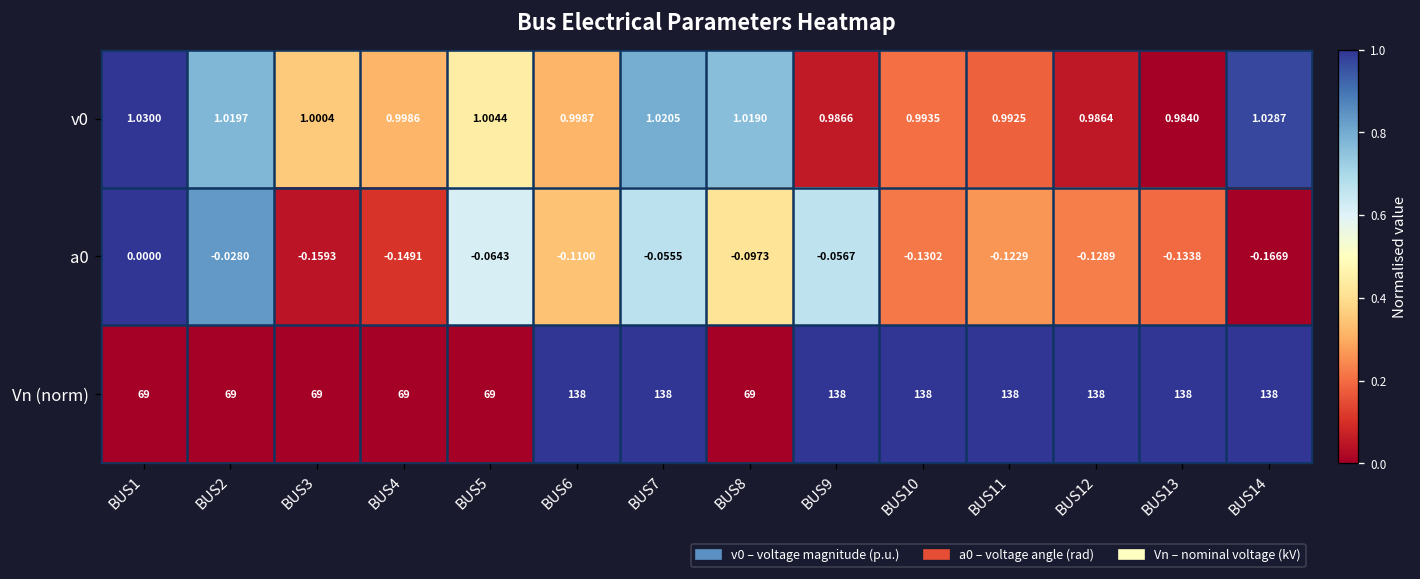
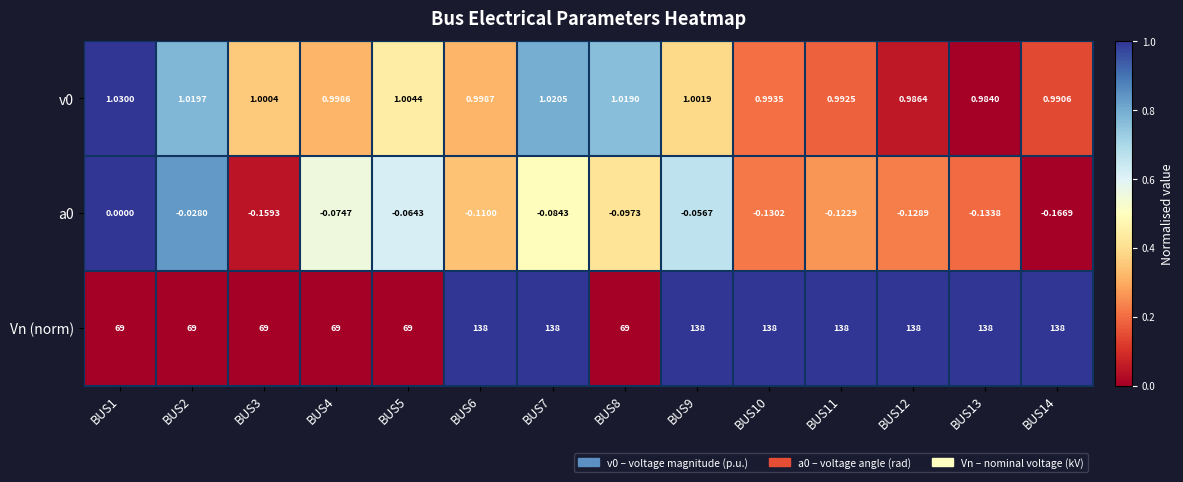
  {
    "v0": {
      "BUS1": 1.0300,
      "BUS2": 1.0197,
      "BUS3": 1.0004,
      "BUS4": 0.9986,
      "BUS5": 1.0044,
      "BUS6": 0.9987,
      "BUS7": 1.0205,
      "BUS8": 1.0190,
-     "BUS9": 0.9866,
+     "BUS9": 1.0019,
      "BUS10": 0.9935,
      "BUS11": 0.9925,
      "BUS12": 0.9864,
      "BUS13": 0.9840,
-     "BUS14": 1.0287
+     "BUS14": 0.9906
    },
    "a0": {
      "BUS1": 0.0000,
      "BUS2": -0.0280,
      "BUS3": -0.1593,
-     "BUS4": -0.1491,
+     "BUS4": -0.0747,
      "BUS5": -0.0643,
      "BUS6": -0.1100,
-     "BUS7": -0.0555,
+     "BUS7": -0.0843,
      "BUS8": -0.0973,
      "BUS9": -0.0567,
      "BUS10": -0.1302,
      "BUS11": -0.1229,
      "BUS12": -0.1289,
      "BUS13": -0.1338,
      "BUS14": -0.1669
    },
    "Vn (norm)": {
      "BUS1": 69,
      "BUS2": 69,
      "BUS3": 69,
      "BUS4": 69,
      "BUS5": 69,
      "BUS6": 138,
      "BUS7": 138,
      "BUS8": 69,
      "BUS9": 138,
      "BUS10": 138,
      "BUS11": 138,
      "BUS12": 138,
      "BUS13": 138,
      "BUS14": 138
    }
  }
